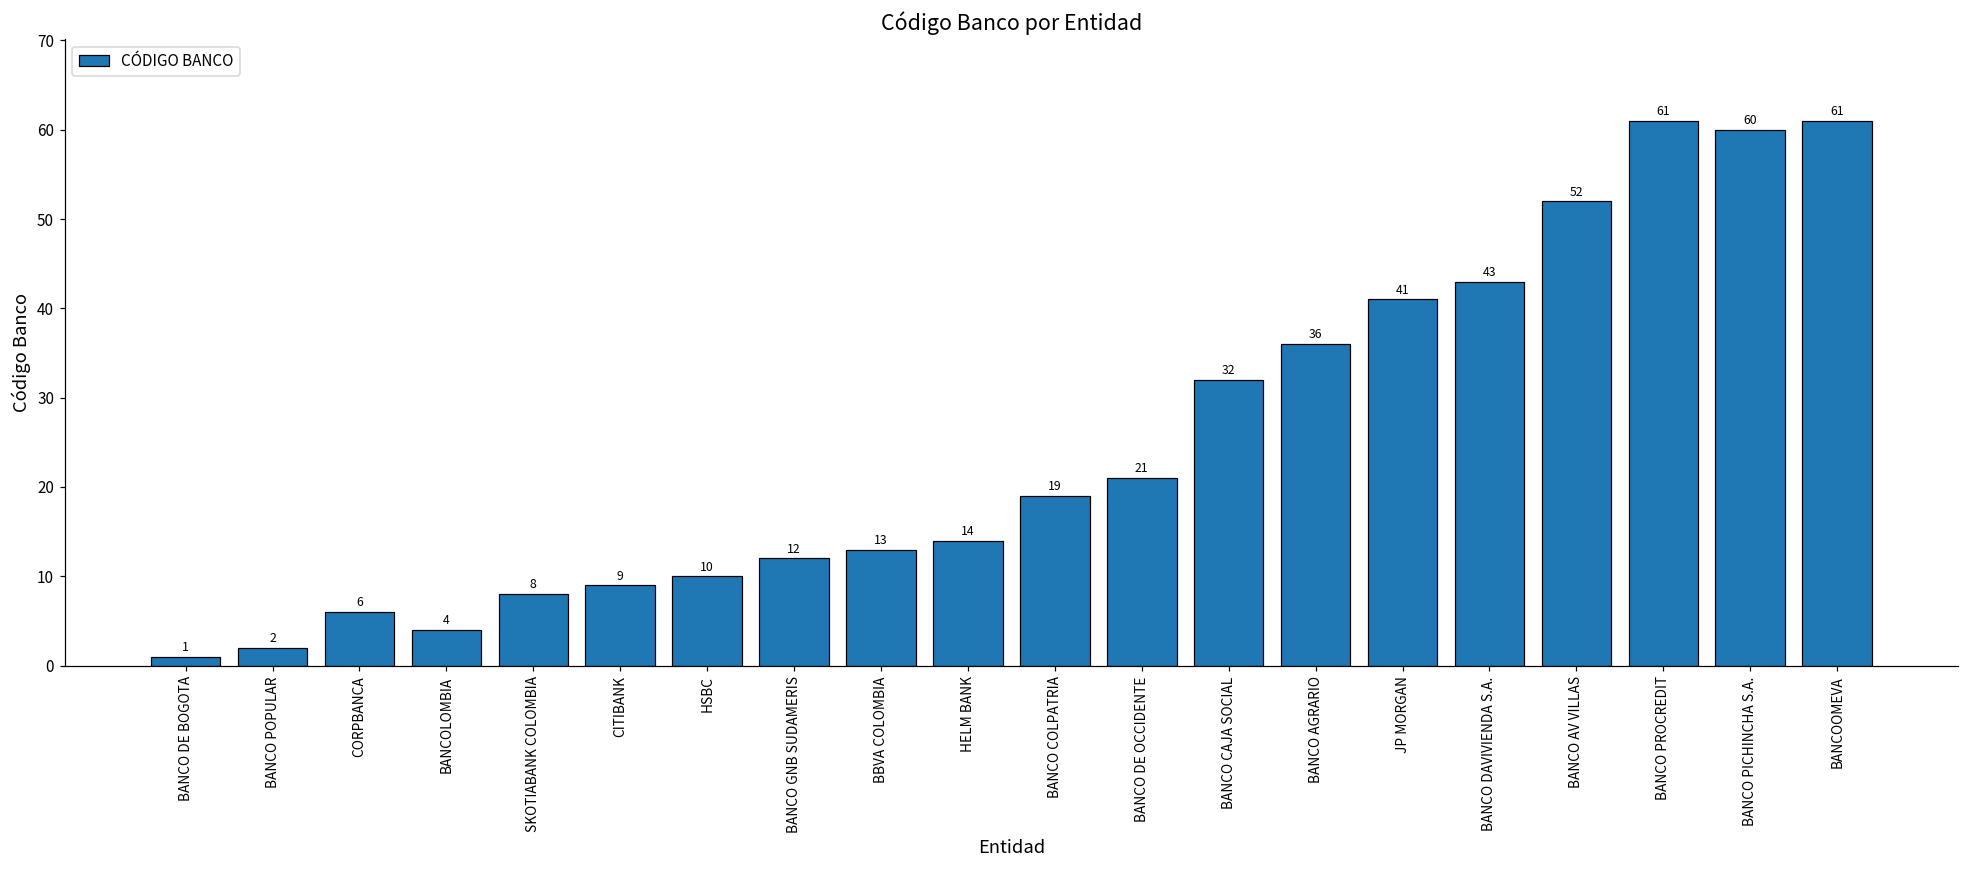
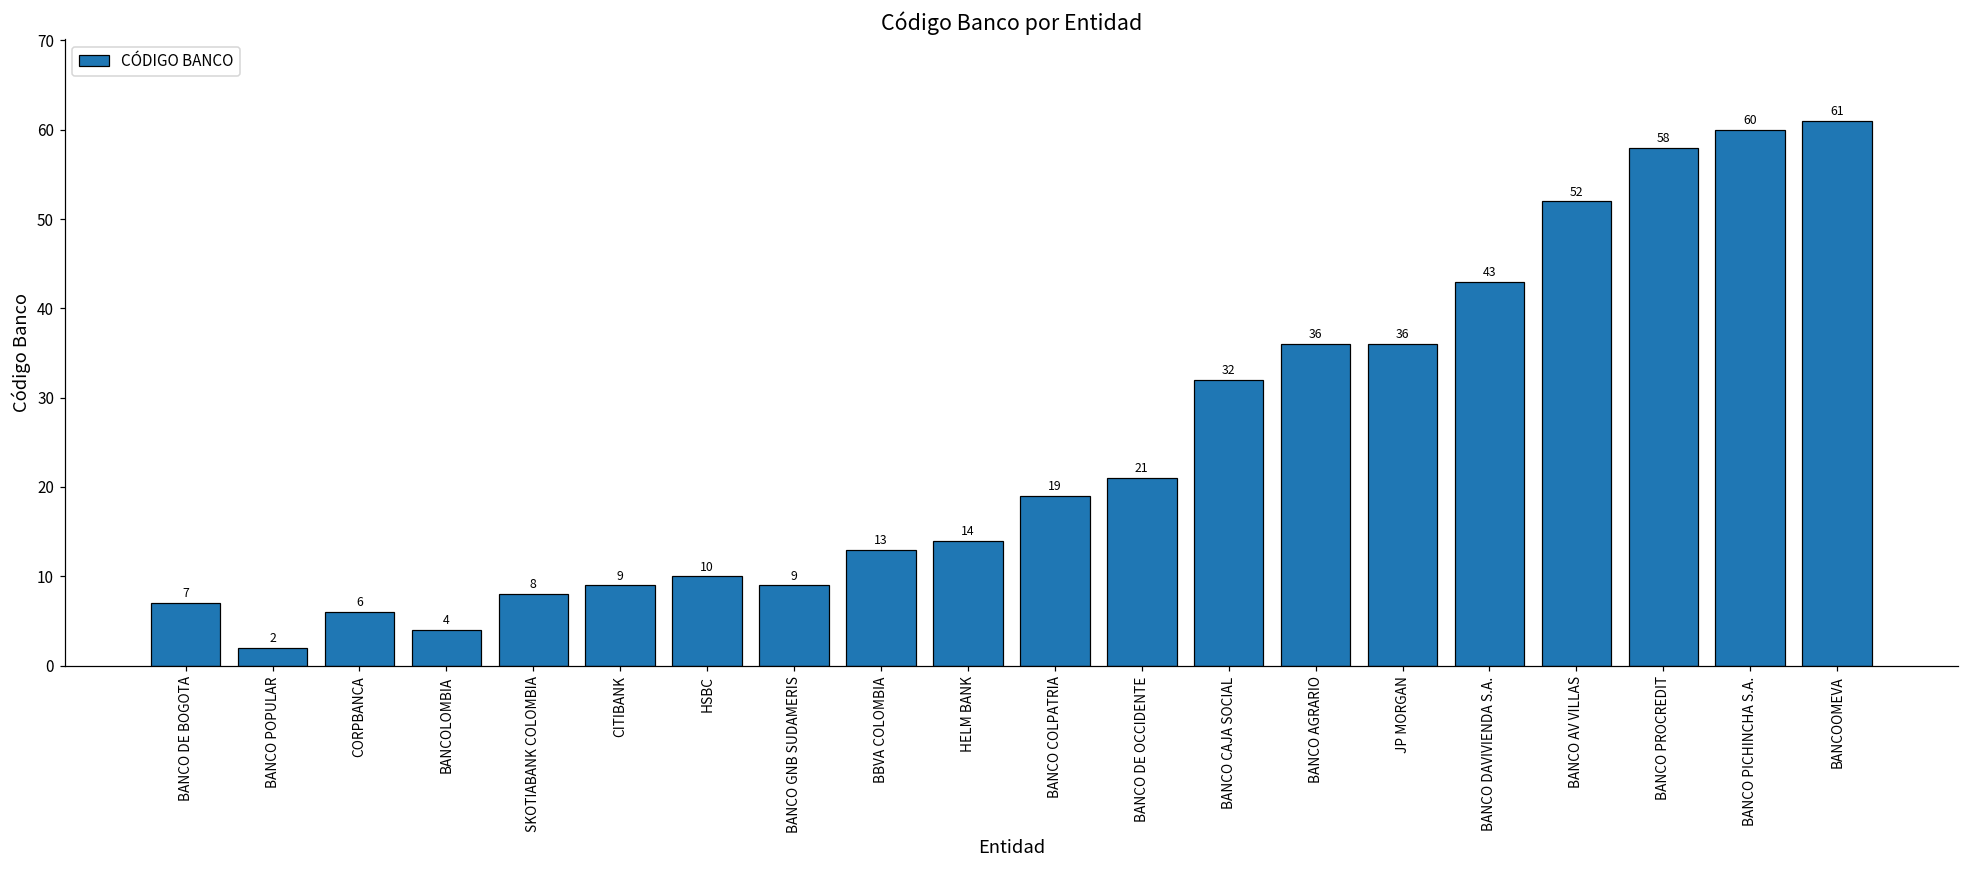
  {
-   "BANCO DE BOGOTA": 1,
+   "BANCO DE BOGOTA": 7,
    "BANCO POPULAR": 2,
    "CORPBANCA": 6,
    "BANCOLOMBIA": 4,
    "SKOTIABANK COLOMBIA": 8,
    "CITIBANK": 9,
    "HSBC": 10,
-   "BANCO GNB SUDAMERIS": 12,
+   "BANCO GNB SUDAMERIS": 9,
    "BBVA COLOMBIA": 13,
    "HELM BANK": 14,
    "BANCO COLPATRIA": 19,
    "BANCO DE OCCIDENTE": 21,
    "BANCO CAJA SOCIAL": 32,
    "BANCO AGRARIO": 36,
-   "JP MORGAN": 41,
+   "JP MORGAN": 36,
    "BANCO DAVIVIENDA S.A.": 43,
    "BANCO AV VILLAS": 52,
-   "BANCO PROCREDIT": 61,
+   "BANCO PROCREDIT": 58,
    "BANCO PICHINCHA S.A.": 60,
    "BANCOOMEVA": 61
  }
